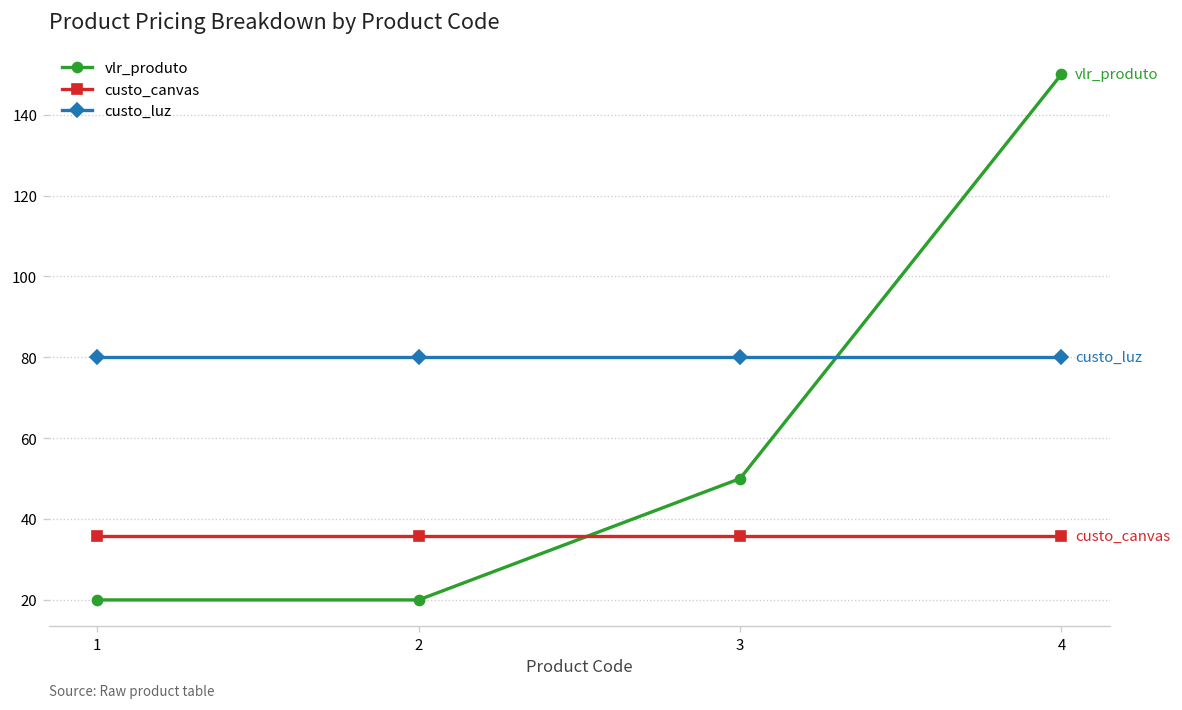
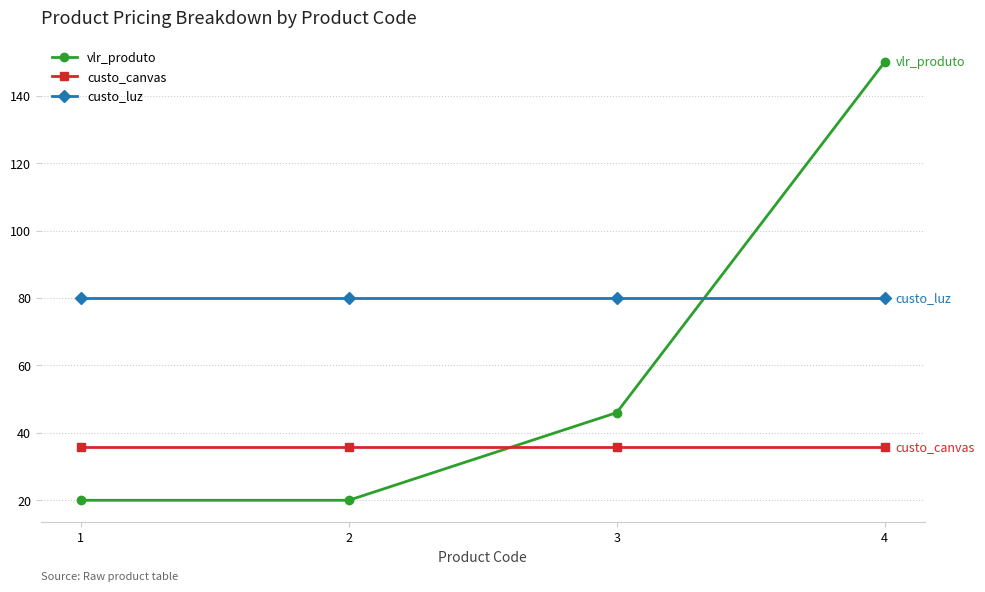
  {
    "vlr_produto": {
      "1": 20,
      "2": 20,
-     "3": 50,
+     "3": 46,
      "4": 150
    },
    "custo_canvas": {
      "1": 36,
      "2": 36,
      "3": 36,
      "4": 36
    },
    "custo_luz": {
      "1": 80,
      "2": 80,
      "3": 80,
      "4": 80
    }
  }
